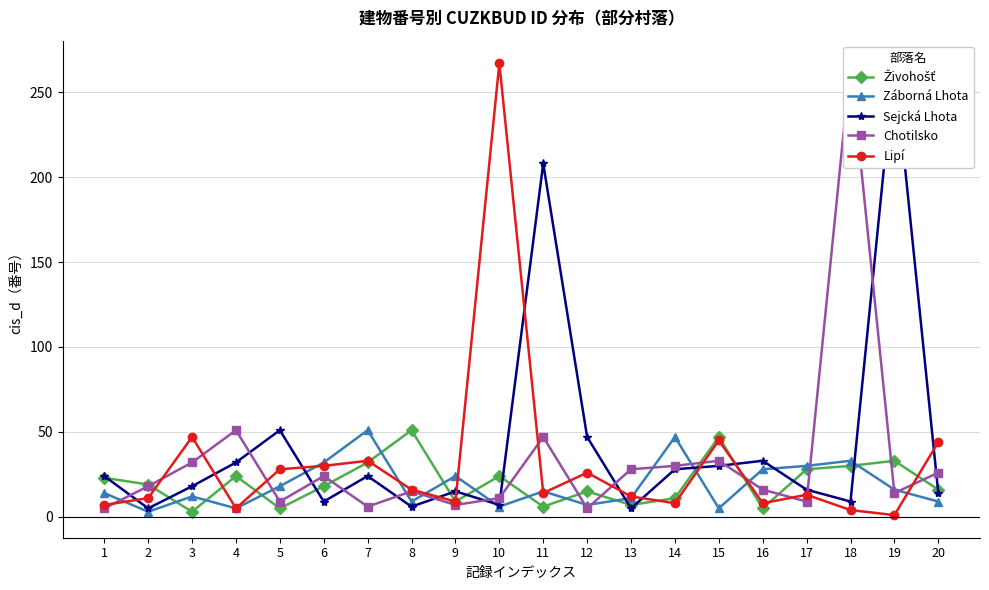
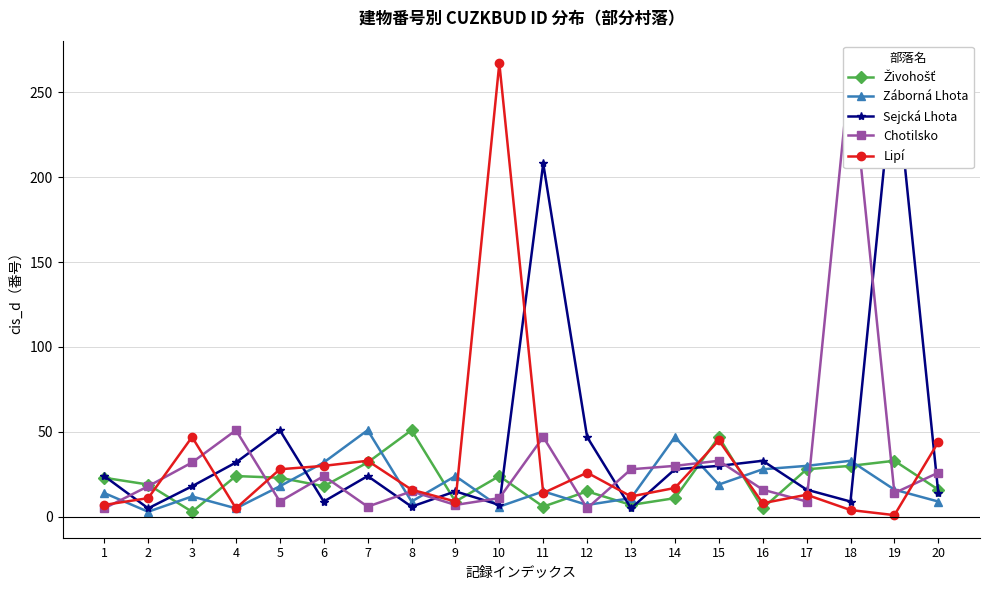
  {
    "Živohošť": {
      "3": 3,
      "4": 24,
-     "5": 5,
+     "5": 23,
      "6": 18,
      "8": 51,
      "10": 24,
      "11": 6,
      "12": 15,
      "13": 7,
      "14": 11,
      "15": 47,
      "16": 5,
      "17": 28,
      "18": 30,
      "19": 33,
      "20": 16
    },
    "Záborná Lhota": {
      "1": 14,
      "2": 3,
      "3": 12,
      "5": 18,
      "6": 32,
      "7": 51,
      "8": 9,
      "9": 24,
      "12": 7,
      "14": 47,
-     "15": 5,
+     "15": 19,
      "16": 28,
      "17": 30,
      "18": 33,
      "19": 16,
      "20": 9
    },
    "Sejcká Lhota": {
      "2": 5,
      "3": 18,
      "4": 32,
      "5": 51,
      "6": 9,
      "7": 24,
      "8": 6,
      "9": 15,
      "11": 208,
      "12": 47,
      "13": 5,
      "14": 28,
      "15": 30,
      "16": 33,
      "17": 16,
      "18": 9,
      "20": 14
    },
    "Chotilsko": {
      "1": 5,
      "3": 32,
      "4": 51,
      "5": 9,
      "6": 24,
      "7": 6,
      "9": 7,
      "10": 11,
      "11": 47,
      "12": 5,
      "13": 28,
      "14": 30,
      "15": 33,
      "16": 16,
      "17": 9,
      "19": 14,
      "20": 26
    },
    "Lipí": {
      "1": 7,
      "2": 11,
      "3": 47,
      "5": 28,
      "6": 30,
      "10": 267,
      "12": 26,
-     "14": 8,
+     "14": 17,
      "15": 45,
      "16": 8,
      "17": 13,
      "18": 4,
      "19": 1,
      "20": 44
    }
  }
